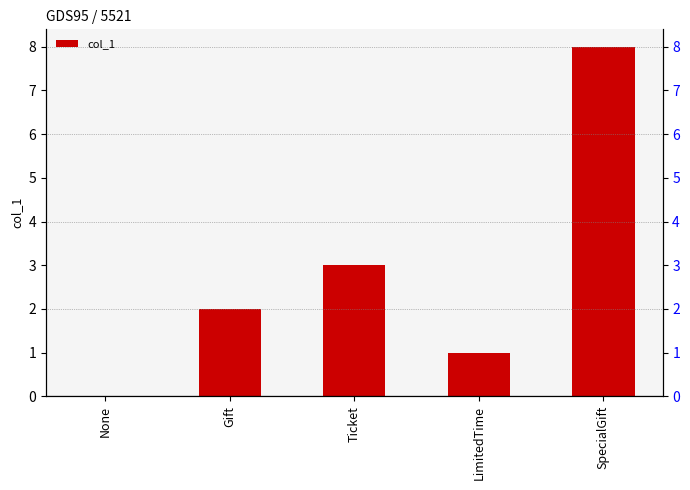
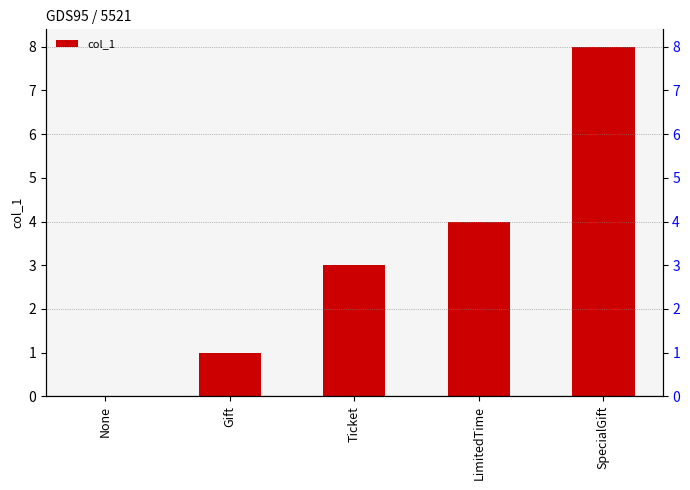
  {
    "None": 0,
-   "Gift": 2,
+   "Gift": 1,
    "Ticket": 3,
-   "LimitedTime": 1,
+   "LimitedTime": 4,
    "SpecialGift": 8
  }
